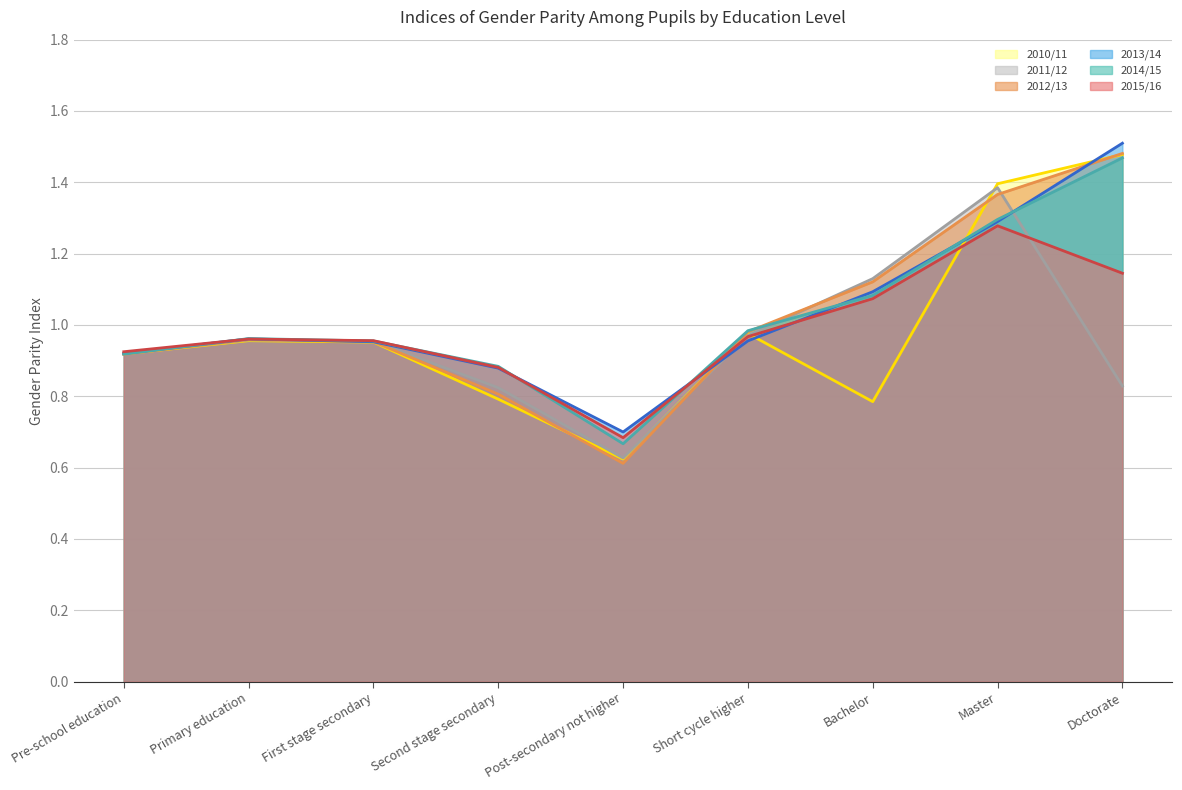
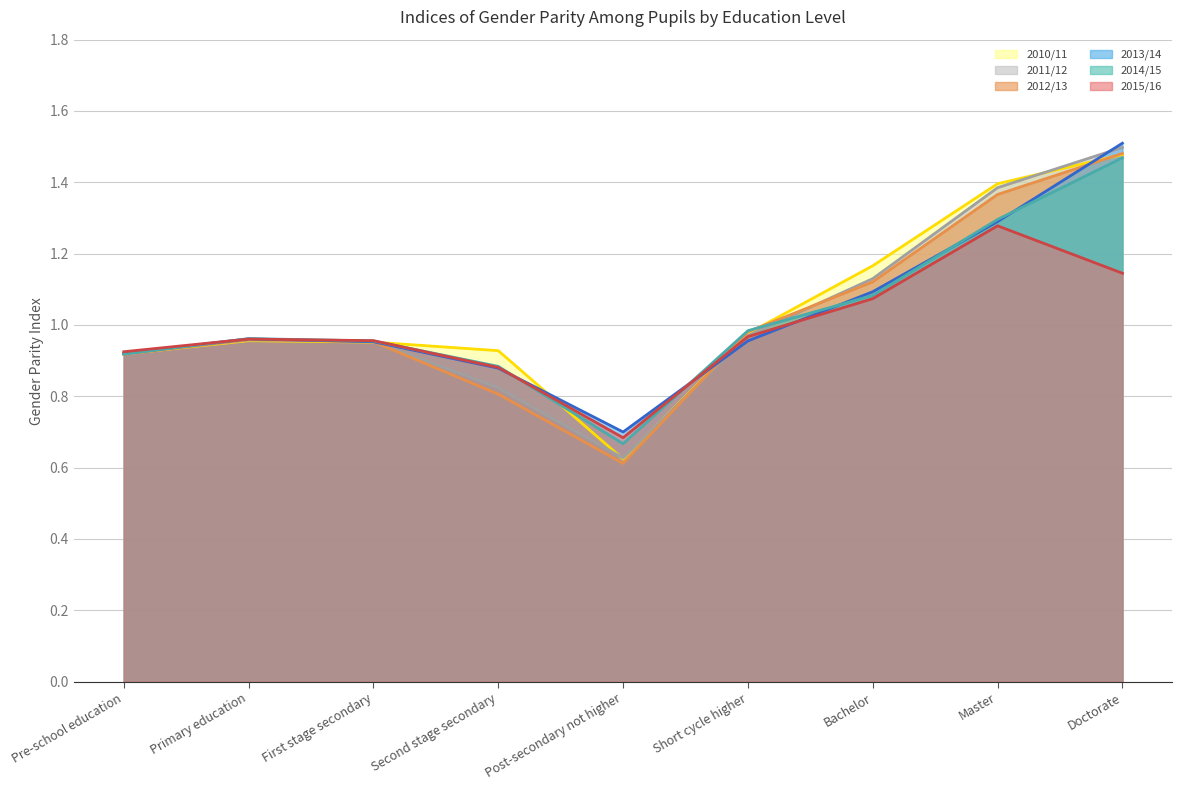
  {
    "2010/11": {
-     "Second stage secondary": 0.79,
-     "Bachelor": 0.79,
+     "Second stage secondary": 0.93,
+     "Bachelor": 1.17,
      "Master": 1.40
    },
    "2011/12": {
      "Second stage secondary": 0.82,
      "Bachelor": 1.13,
      "Master": 1.39,
-     "Doctorate": 0.83
+     "Doctorate": 1.50
    }
  }
